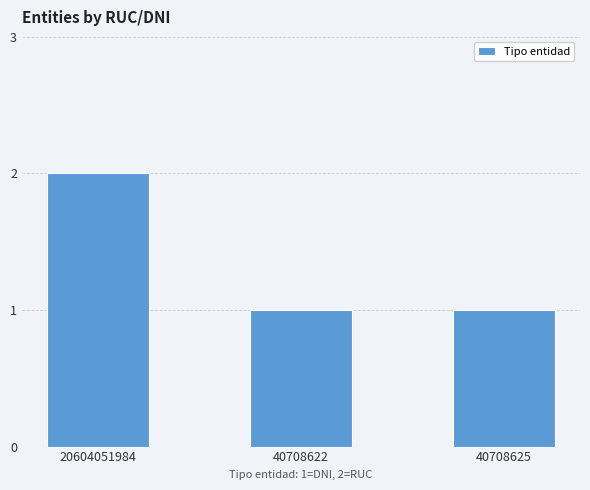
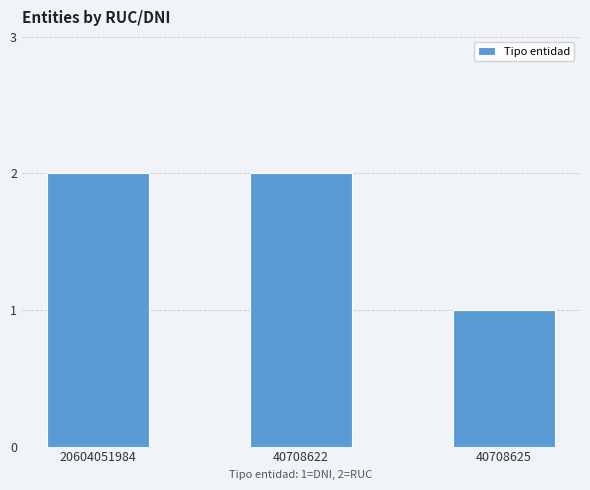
  {
    "20604051984": 2,
-   "40708622": 1,
+   "40708622": 2,
    "40708625": 1
  }
